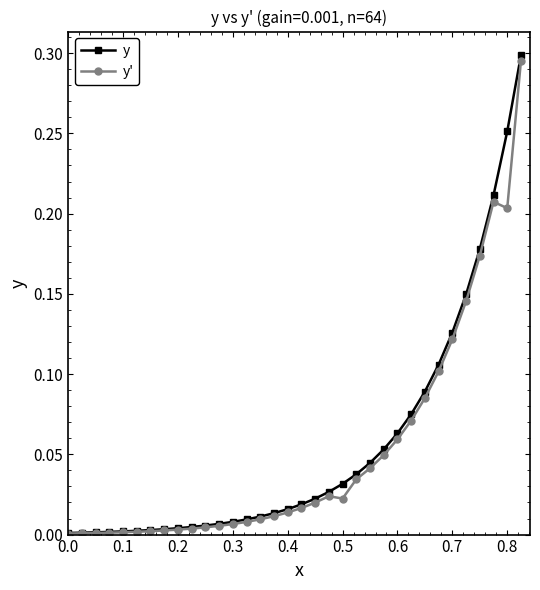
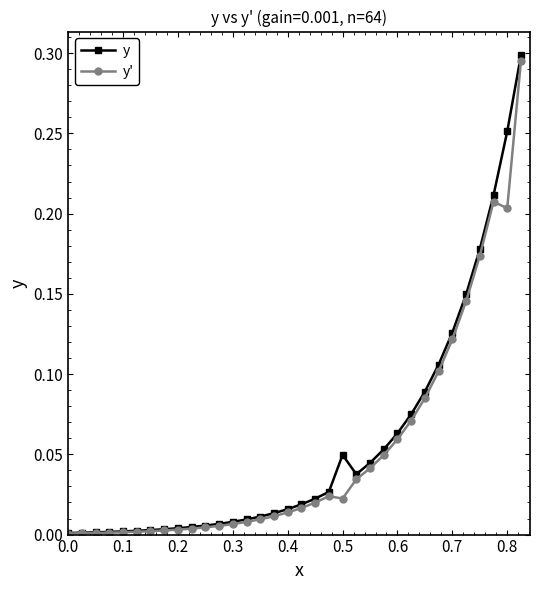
  {
    "y": {
      "0.4": 0.016,
-     "0.5": 0.032,
+     "0.5": 0.050,
      "0.6": 0.063,
      "0.7": 0.126,
      "0.8": 0.251
    },
    "y'": {
      "0.4": 0.014,
      "0.5": 0.022,
      "0.6": 0.059,
      "0.7": 0.122,
      "0.8": 0.203
    }
  }
